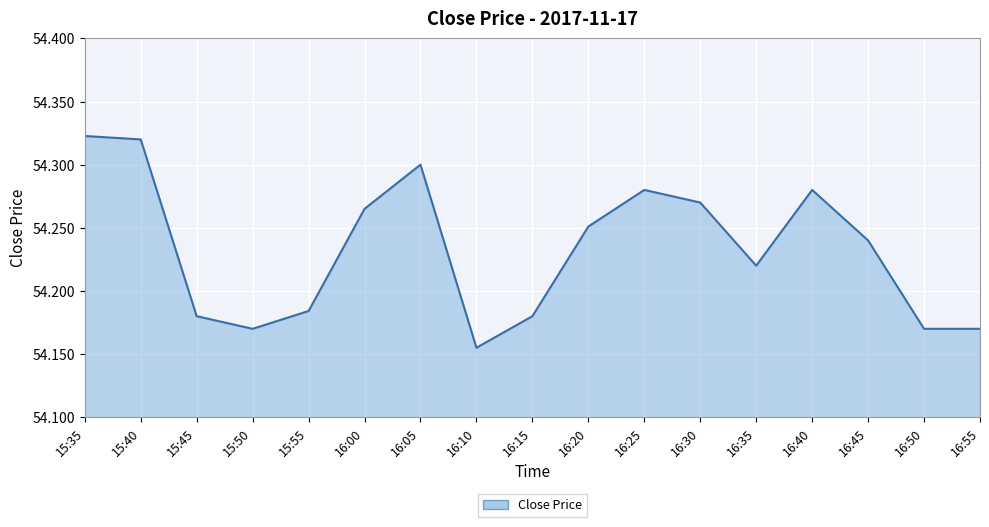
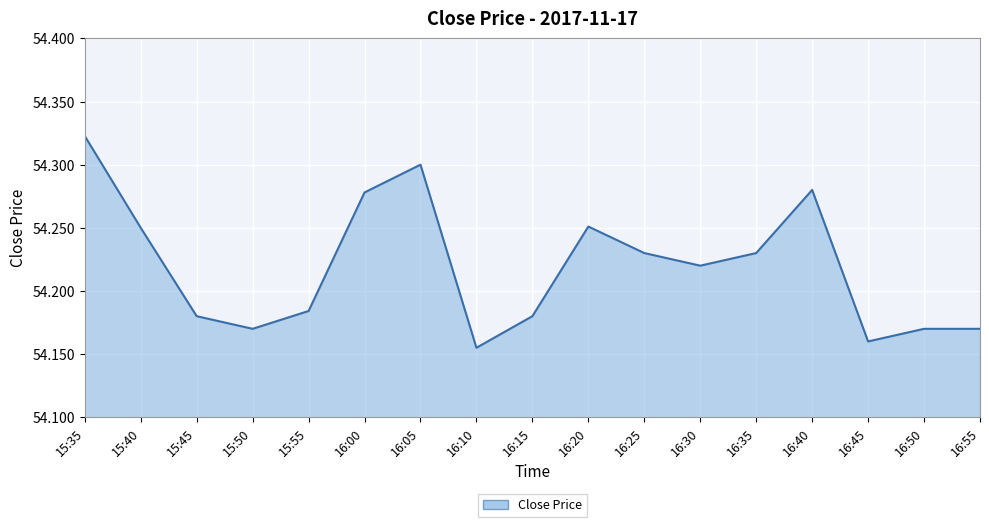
  {
    "15:35": 54.323,
-   "15:40": 54.32,
+   "15:40": 54.25,
    "15:45": 54.180,
    "15:50": 54.170,
    "15:55": 54.184,
-   "16:00": 54.265,
+   "16:00": 54.278,
    "16:05": 54.300,
    "16:10": 54.155,
    "16:15": 54.180,
    "16:20": 54.251,
-   "16:25": 54.28,
-   "16:30": 54.27,
-   "16:35": 54.22,
+   "16:25": 54.23,
+   "16:30": 54.22,
+   "16:35": 54.23,
    "16:40": 54.280,
-   "16:45": 54.24,
+   "16:45": 54.16,
    "16:50": 54.170,
    "16:55": 54.170
  }
